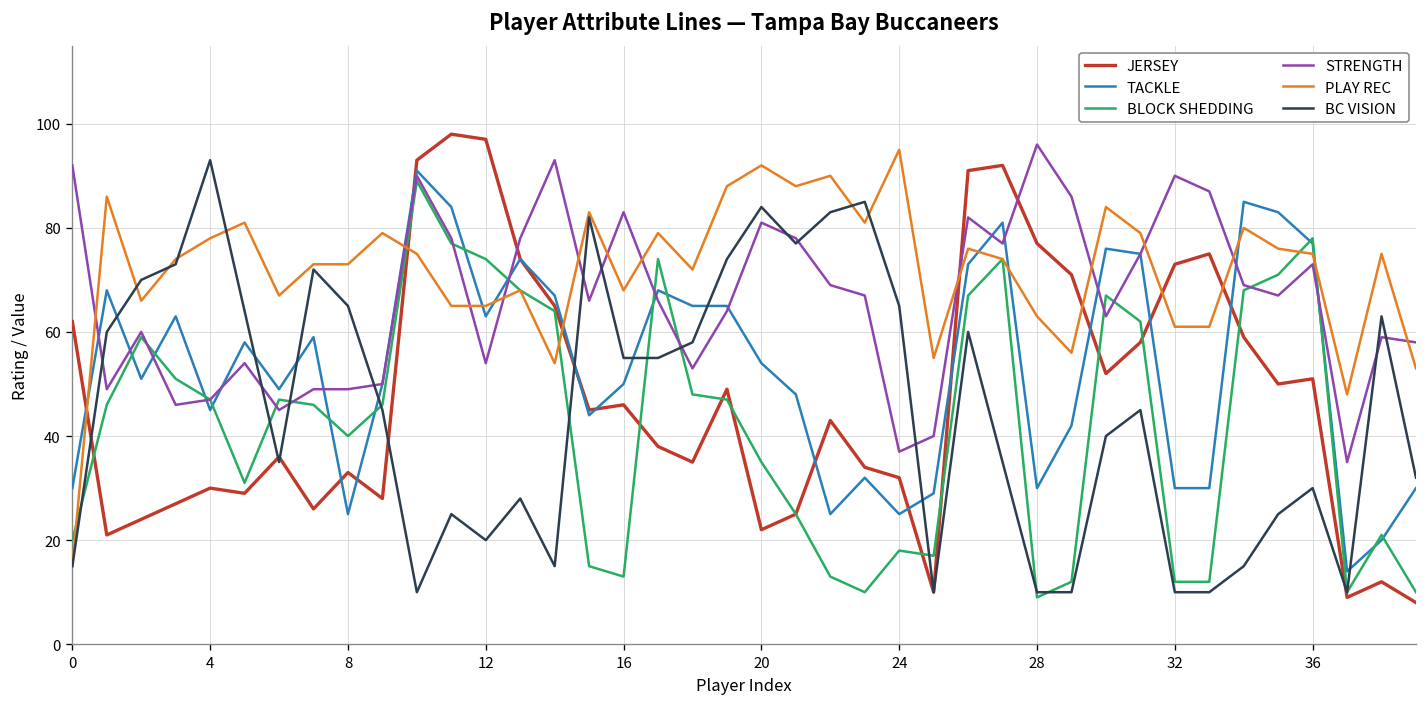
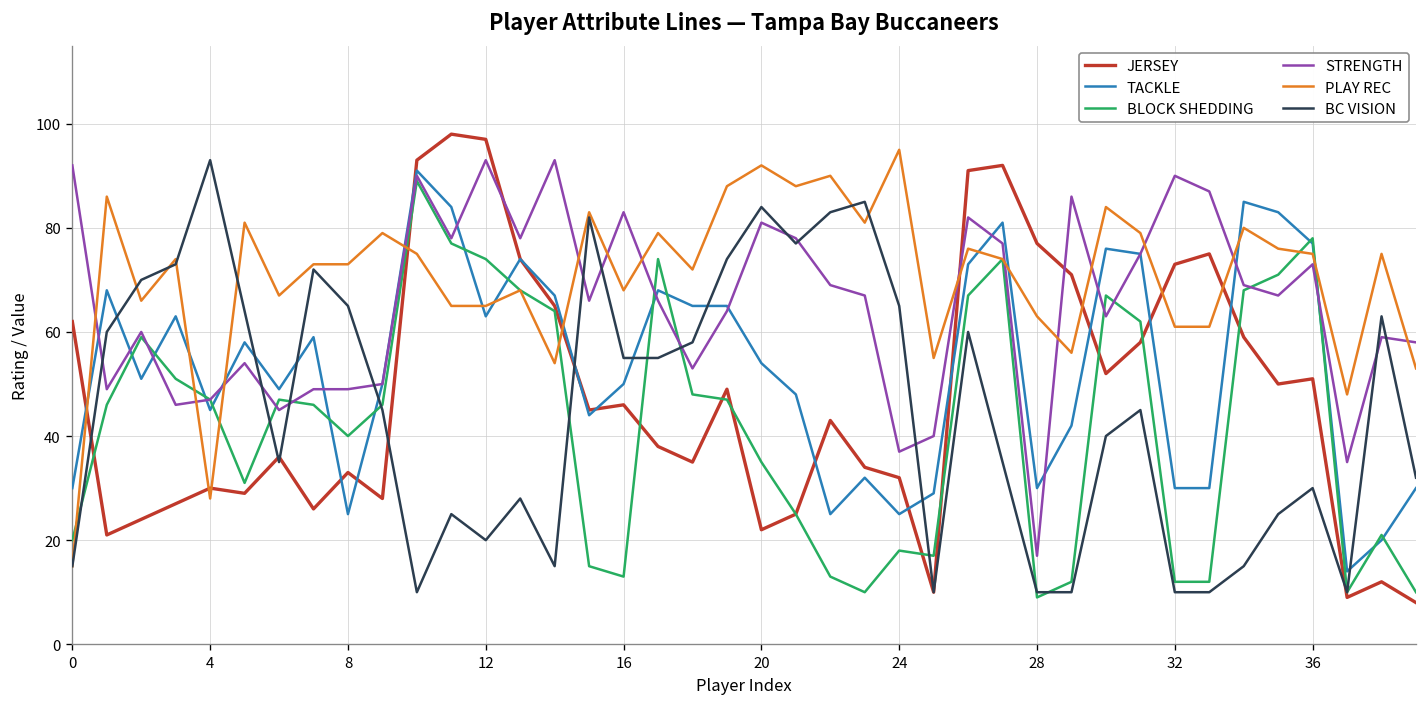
  {
    "JERSEY": {
      "0": 62,
      "4": 30,
      "8": 33,
      "12": 97,
      "16": 46,
      "20": 22,
      "24": 32,
      "28": 77,
      "32": 73,
      "36": 51
    },
    "TACKLE": {
      "0": 30,
      "4": 45,
      "8": 25,
      "12": 63,
      "16": 50,
      "20": 54,
      "24": 25,
      "28": 30,
      "32": 30,
      "36": 77
    },
    "BLOCK SHEDDING": {
      "0": 20,
      "8": 40,
      "12": 74,
      "16": 13,
      "20": 35,
      "24": 18,
      "28": 9,
      "32": 12,
      "36": 78
    },
    "STRENGTH": {
      "0": 92,
      "8": 49,
-     "12": 54,
+     "12": 93,
      "16": 83,
      "20": 81,
      "24": 37,
-     "28": 96,
+     "28": 17,
      "32": 90,
      "36": 73
    },
    "PLAY REC": {
-     "4": 78,
+     "4": 28,
      "8": 73,
      "12": 65,
      "16": 68,
      "20": 92,
      "24": 95,
      "28": 63,
      "32": 61,
      "36": 75
    },
    "BC VISION": {
      "4": 93,
      "8": 65,
      "12": 20,
      "16": 55,
      "20": 84,
      "24": 65,
      "28": 10,
      "32": 10,
      "36": 30
    }
  }
